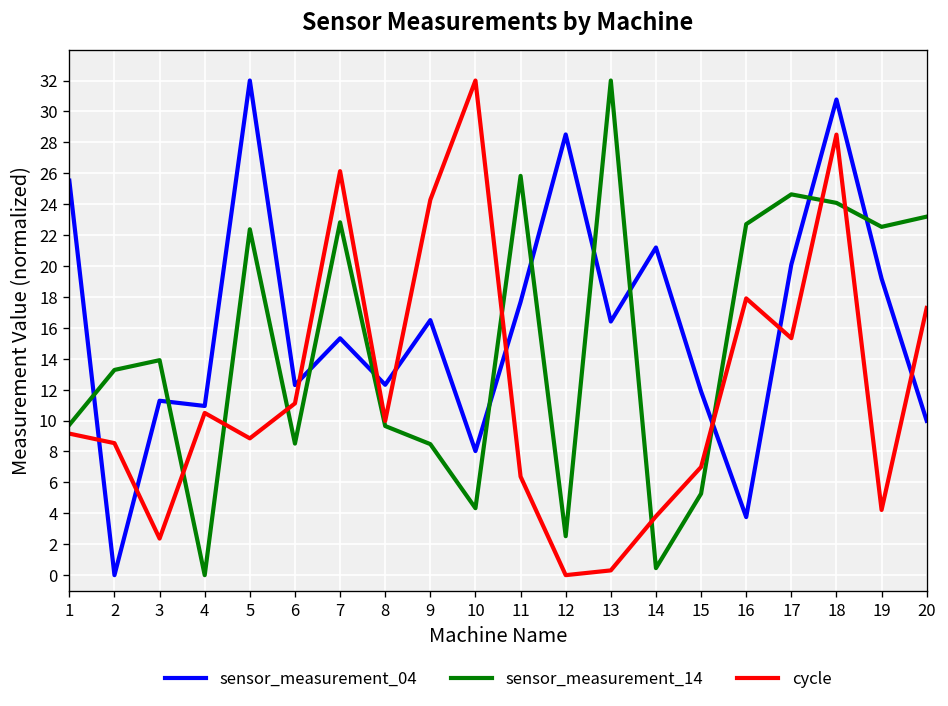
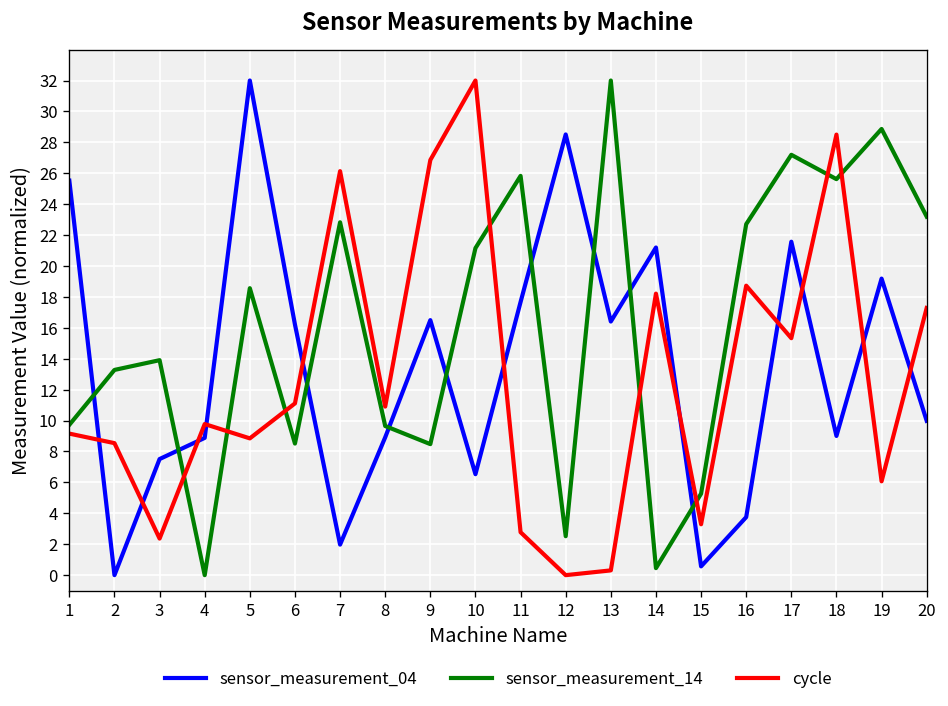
  {
    "sensor_measurement_04": {
      "1": 25.5,
      "2": 0.0,
-     "3": 11.3,
-     "4": 10.9,
+     "3": 7.5,
+     "4": 8.9,
      "5": 32.0,
-     "6": 12.3,
-     "7": 15.3,
-     "8": 12.3,
+     "6": 16.2,
+     "7": 2.0,
+     "8": 8.9,
      "9": 16.5,
-     "10": 8.0,
+     "10": 6.5,
      "11": 17.7,
      "12": 28.5,
      "13": 16.4,
      "14": 21.2,
-     "15": 11.9,
+     "15": 0.6,
      "16": 3.8,
-     "17": 20.1,
-     "18": 30.8,
+     "17": 21.6,
+     "18": 9.0,
      "19": 19.2,
      "20": 10.0
    },
    "sensor_measurement_14": {
      "1": 9.7,
      "2": 13.3,
      "3": 13.9,
      "4": 0.0,
-     "5": 22.4,
+     "5": 18.6,
      "6": 8.5,
      "7": 22.8,
      "8": 9.6,
      "9": 8.5,
-     "10": 4.3,
+     "10": 21.2,
      "11": 25.8,
      "12": 2.5,
      "13": 32.0,
      "14": 0.5,
      "15": 5.3,
      "16": 22.7,
-     "17": 24.6,
-     "18": 24.1,
-     "19": 22.5,
+     "17": 27.2,
+     "18": 25.6,
+     "19": 28.9,
      "20": 23.2
    },
    "cycle": {
      "1": 9.2,
      "2": 8.5,
      "3": 2.4,
-     "4": 10.5,
+     "4": 9.8,
      "5": 8.8,
      "6": 11.1,
      "7": 26.1,
-     "8": 10.0,
-     "9": 24.3,
+     "8": 10.9,
+     "9": 26.9,
      "10": 32.0,
-     "11": 6.4,
+     "11": 2.8,
      "12": 0.0,
      "13": 0.3,
-     "14": 3.8,
-     "15": 7.0,
-     "16": 17.9,
+     "14": 18.2,
+     "15": 3.3,
+     "16": 18.7,
      "17": 15.3,
      "18": 28.5,
-     "19": 4.2,
+     "19": 6.1,
      "20": 17.3
    }
  }
